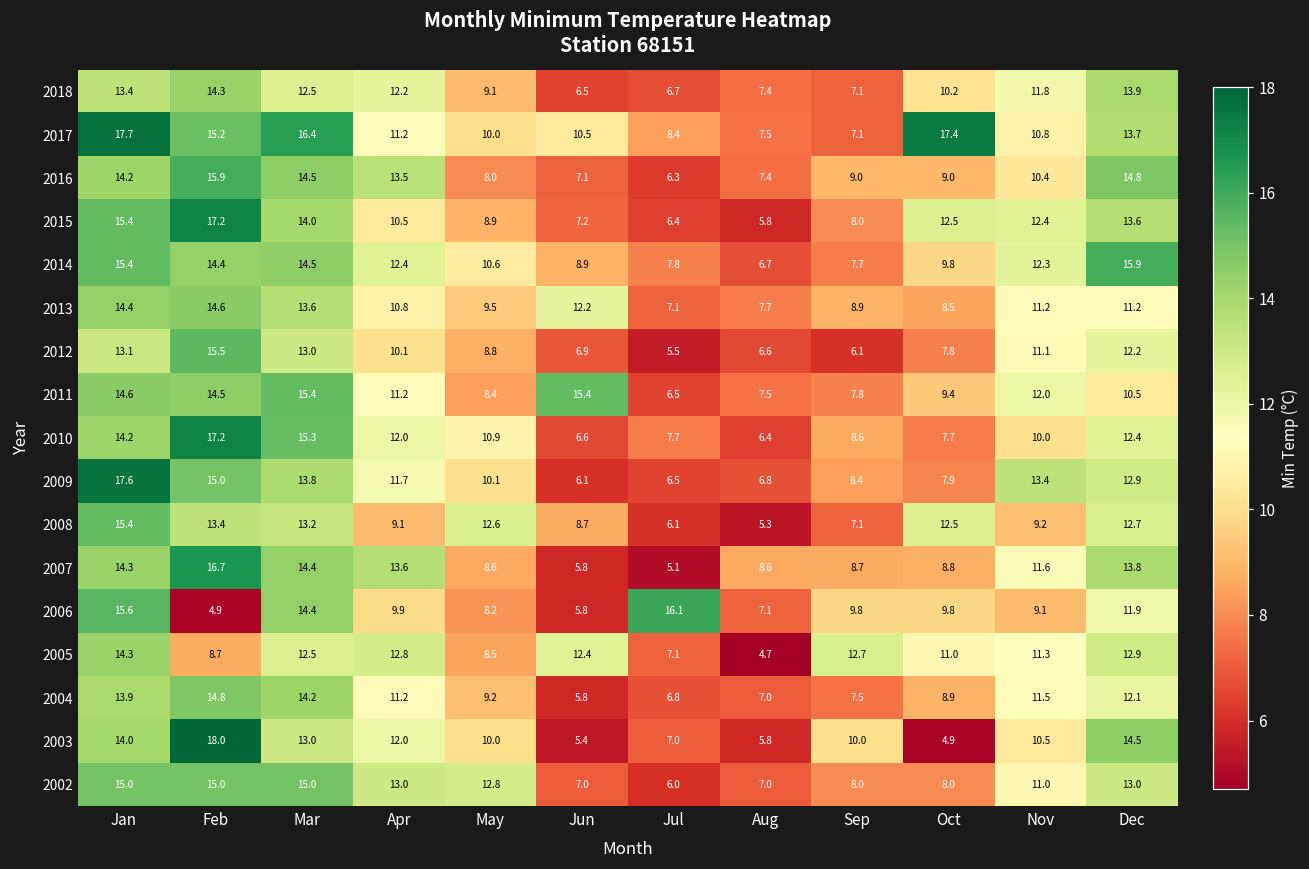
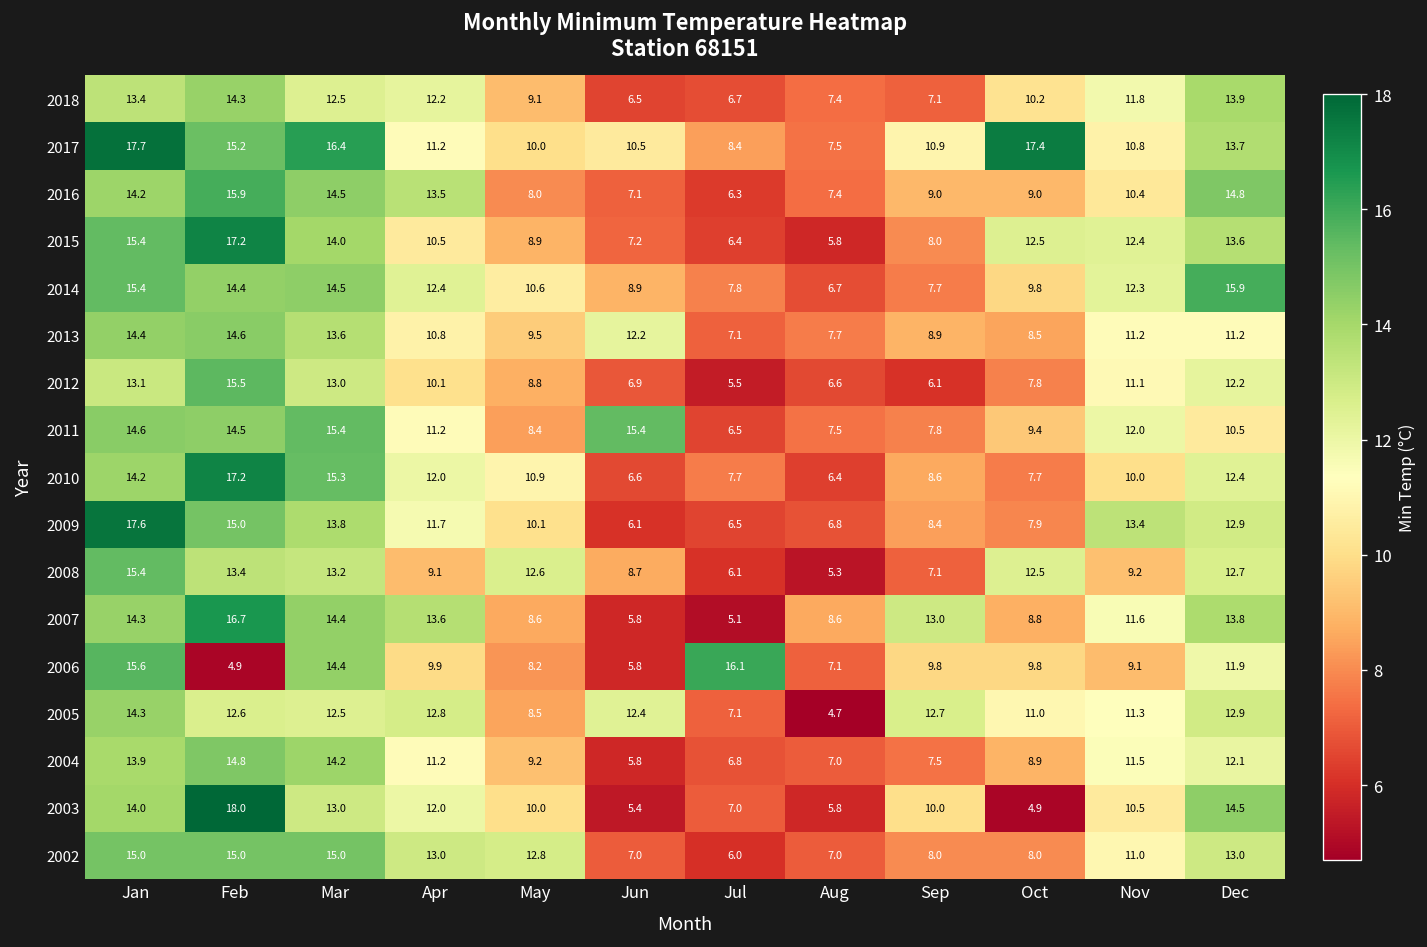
  {
    "2017": {
      "Jan": 17.7,
      "Feb": 15.2,
      "Mar": 16.4,
      "Apr": 11.2,
      "May": 10.0,
      "Jun": 10.5,
      "Jul": 8.4,
      "Aug": 7.5,
-     "Sep": 7.1,
+     "Sep": 10.9,
      "Oct": 17.4,
      "Nov": 10.8,
      "Dec": 13.7
    },
    "2007": {
      "Jan": 14.3,
      "Feb": 16.7,
      "Mar": 14.4,
      "Apr": 13.6,
      "May": 8.6,
      "Jun": 5.8,
      "Jul": 5.1,
      "Aug": 8.6,
-     "Sep": 8.7,
+     "Sep": 13.0,
      "Oct": 8.8,
      "Nov": 11.6,
      "Dec": 13.8
    },
    "2005": {
      "Jan": 14.3,
-     "Feb": 8.7,
+     "Feb": 12.6,
      "Mar": 12.5,
      "Apr": 12.8,
      "May": 8.5,
      "Jun": 12.4,
      "Jul": 7.1,
      "Aug": 4.7,
      "Sep": 12.7,
      "Oct": 11.0,
      "Nov": 11.3,
      "Dec": 12.9
    }
  }
